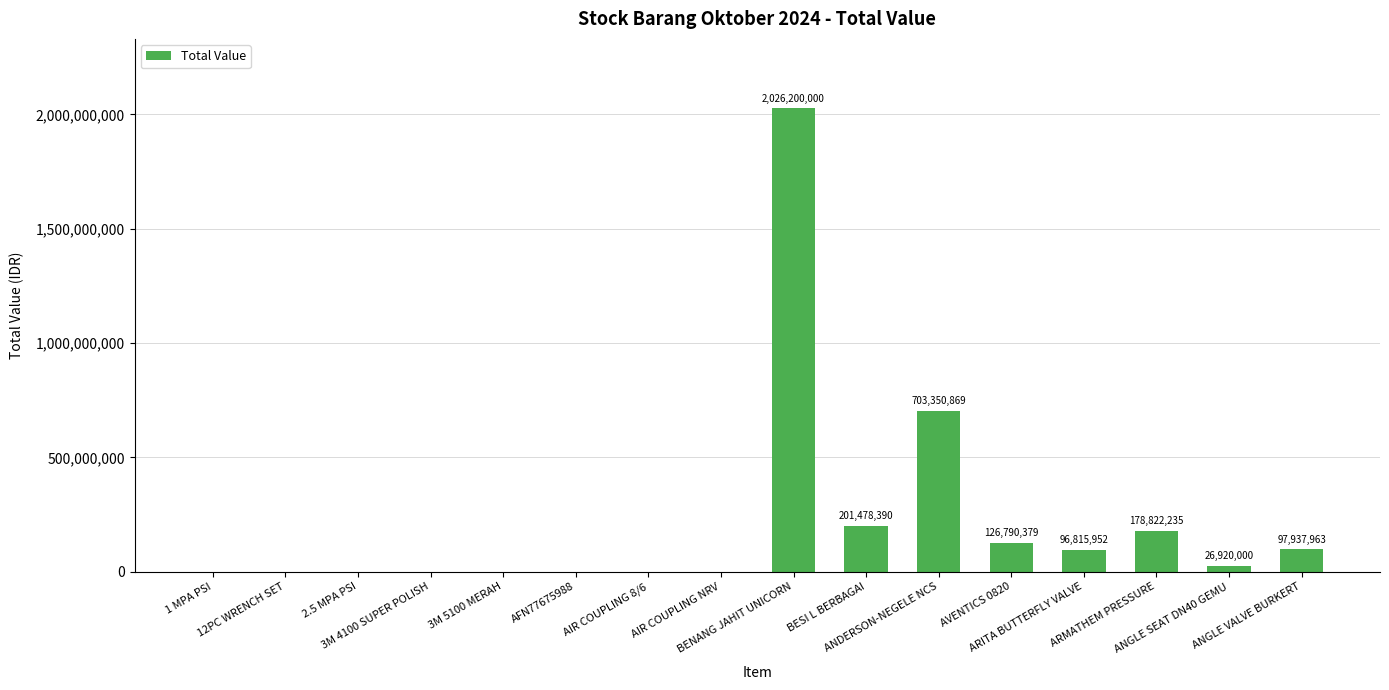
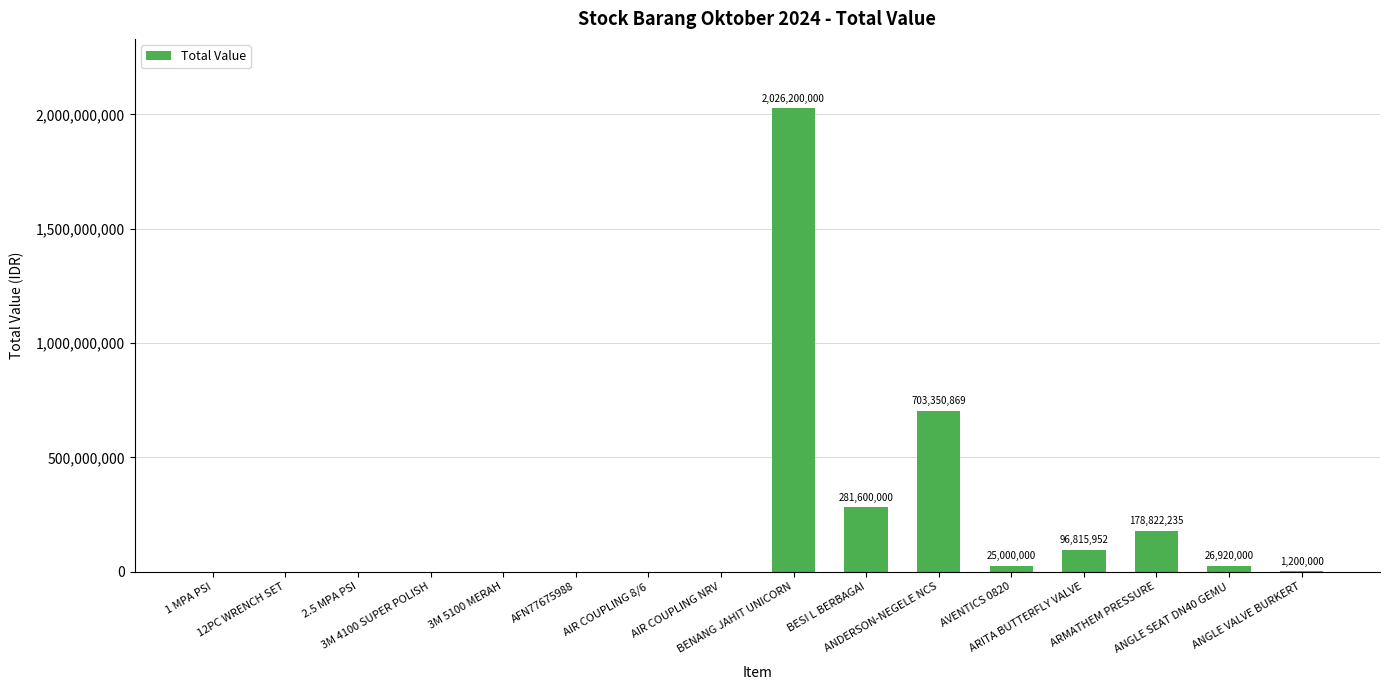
  {
    "BENANG JAHIT UNICORN": "2,026,200,000",
-   "BESI L BERBAGAI": "201,478,390",
+   "BESI L BERBAGAI": "281,600,000",
    "ANDERSON-NEGELE NCS": "703,350,869",
-   "AVENTICS 0820": "126,790,379",
+   "AVENTICS 0820": "25,000,000",
    "ARITA BUTTERFLY VALVE": "96,815,952",
    "ARMATHEM PRESSURE": "178,822,235",
    "ANGLE SEAT DN40 GEMU": "26,920,000",
-   "ANGLE VALVE BURKERT": "97,937,963"
+   "ANGLE VALVE BURKERT": "1,200,000"
  }
